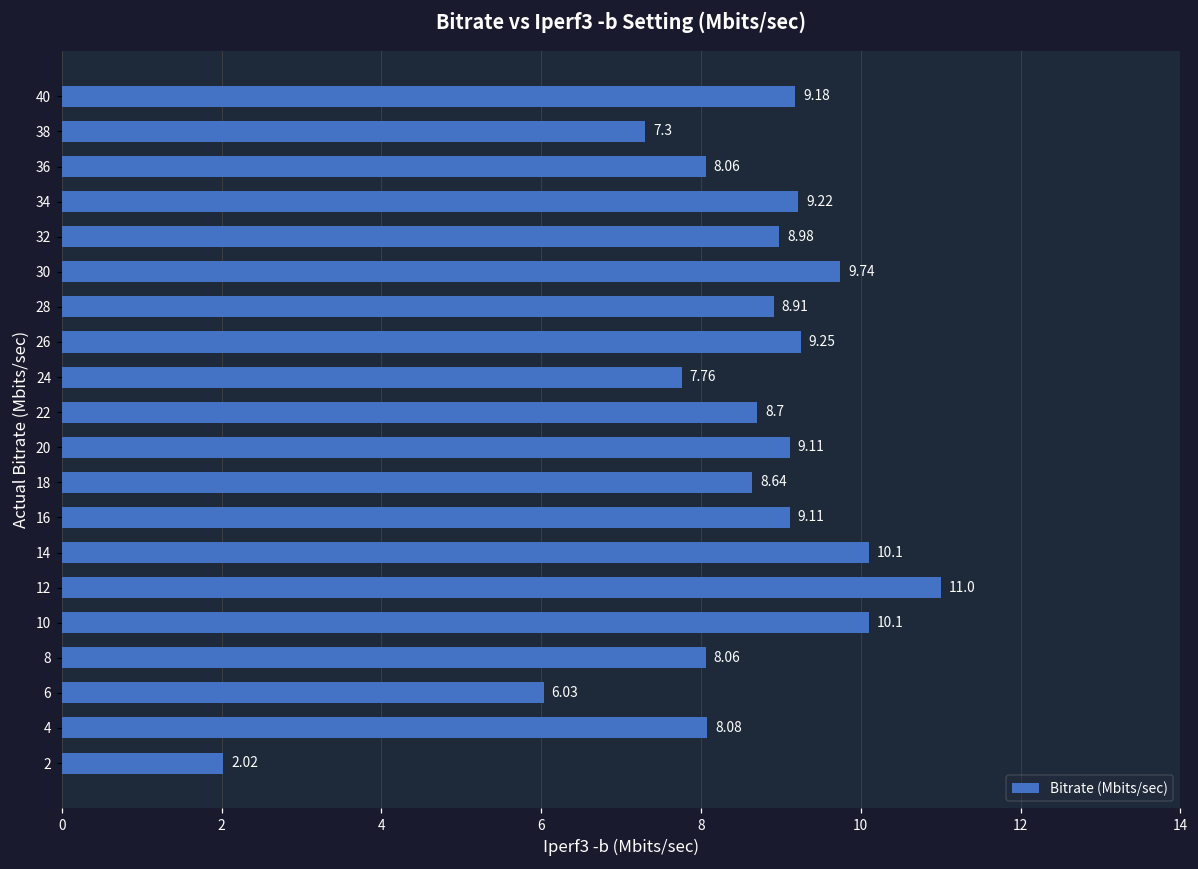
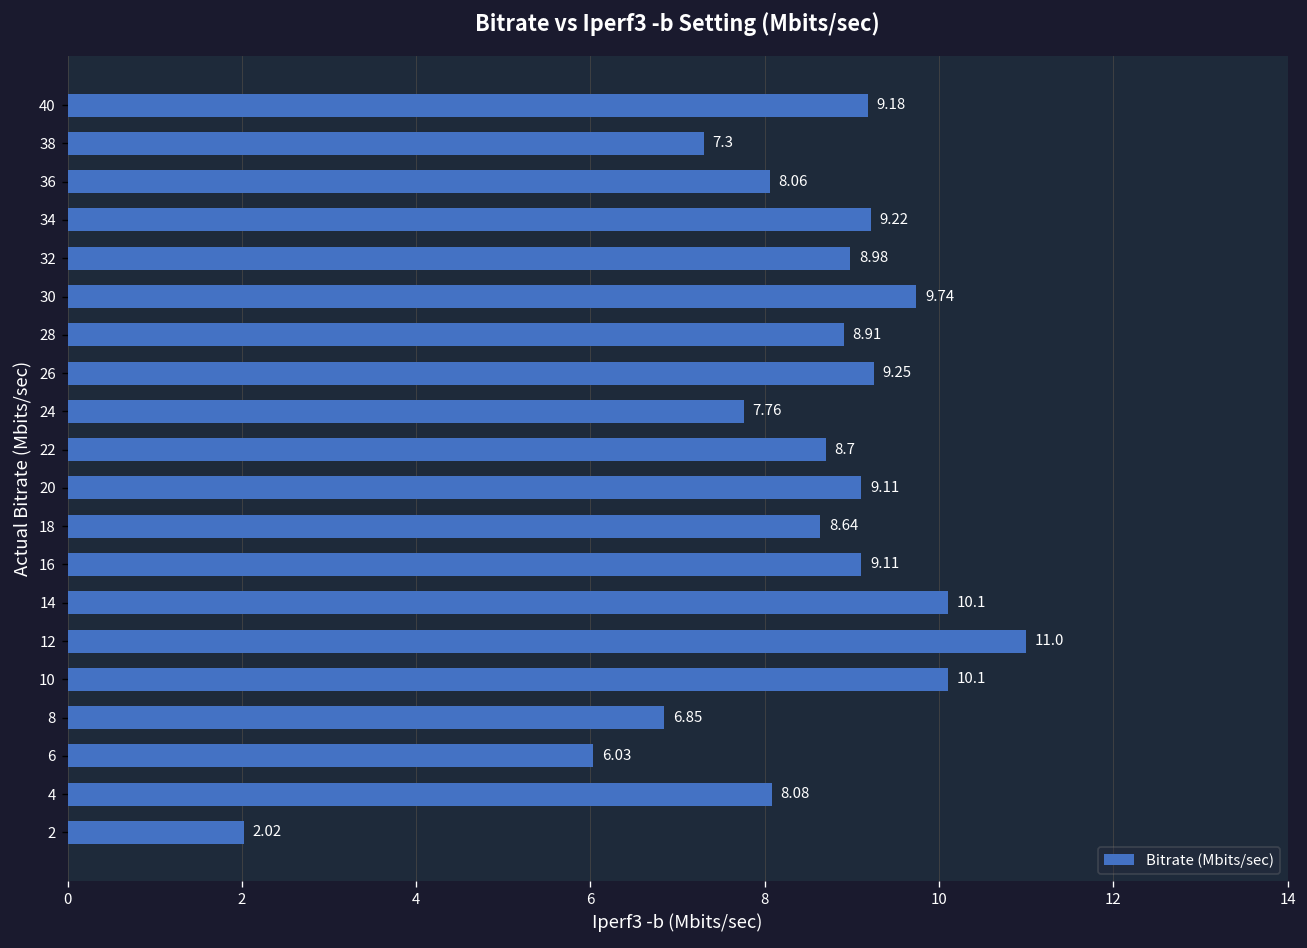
  {
    "40": 9.18,
    "38": 7.3,
    "36": 8.06,
    "34": 9.22,
    "32": 8.98,
    "30": 9.74,
    "28": 8.91,
    "26": 9.25,
    "24": 7.76,
    "22": 8.7,
    "20": 9.11,
    "18": 8.64,
    "16": 9.11,
    "14": 10.1,
    "12": 11.0,
    "10": 10.1,
-   "8": 8.06,
+   "8": 6.85,
    "6": 6.03,
    "4": 8.08,
    "2": 2.02
  }
